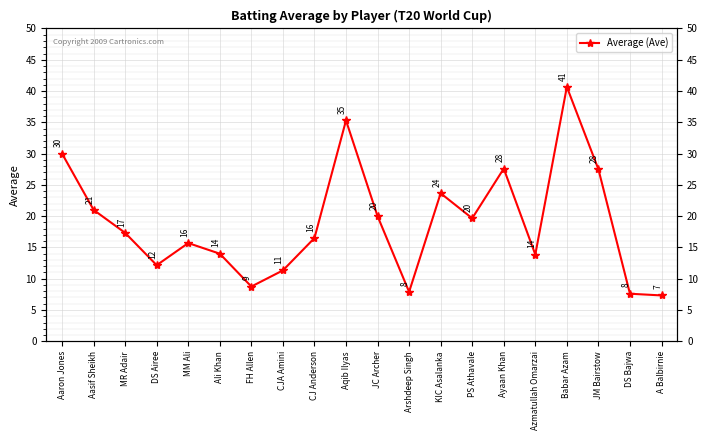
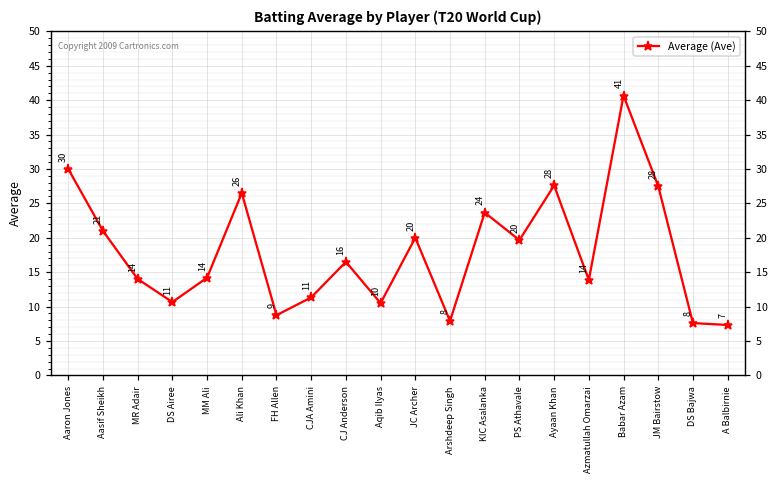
  {
    "Aaron Jones": 30,
    "Aasif Sheikh": 21,
-   "MR Adair": 17,
-   "DS Airee": 12,
-   "MM Ali": 16,
-   "Ali Khan": 14,
+   "MR Adair": 14,
+   "DS Airee": 11,
+   "MM Ali": 14,
+   "Ali Khan": 26,
    "FH Allen": 9,
    "CJA Amini": 11,
    "CJ Anderson": 16,
-   "Aqib Ilyas": 35,
+   "Aqib Ilyas": 10,
    "JC Archer": 20,
    "Arshdeep Singh": 8,
    "KIC Asalanka": 24,
    "PS Athavale": 20,
    "Ayaan Khan": 28,
    "Azmatullah Omarzai": 14,
    "Babar Azam": 41,
    "JM Bairstow": 28,
    "DS Bajwa": 8,
    "A Balbirnie": 7
  }
